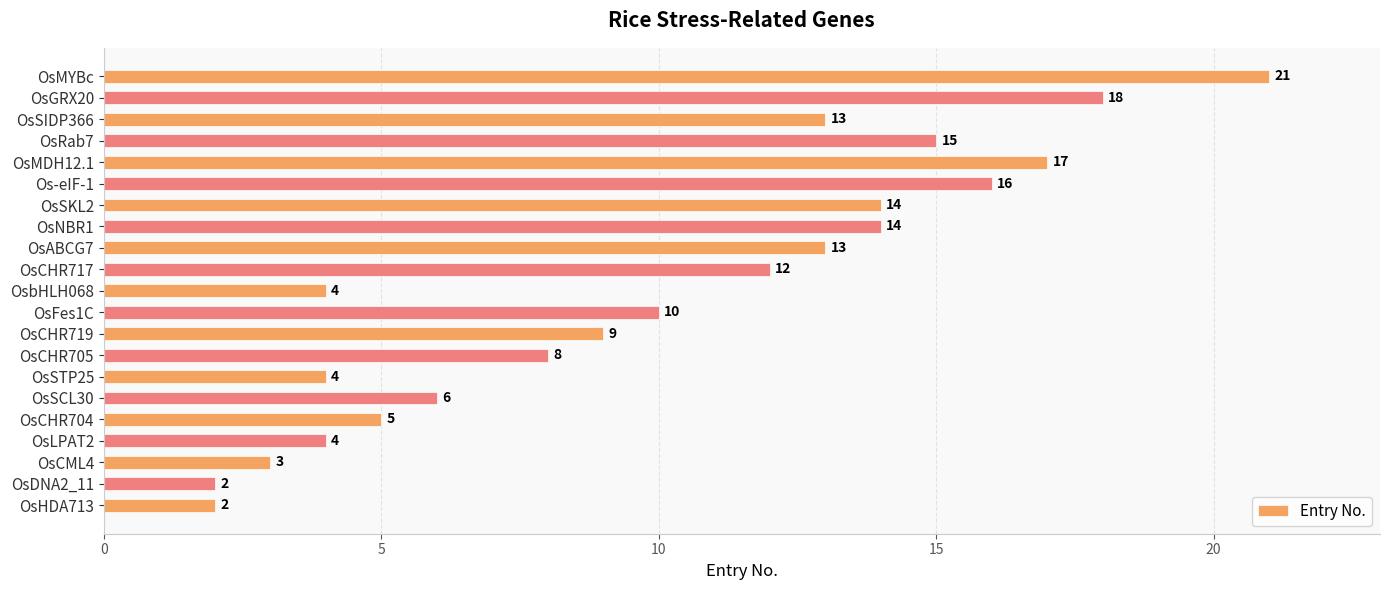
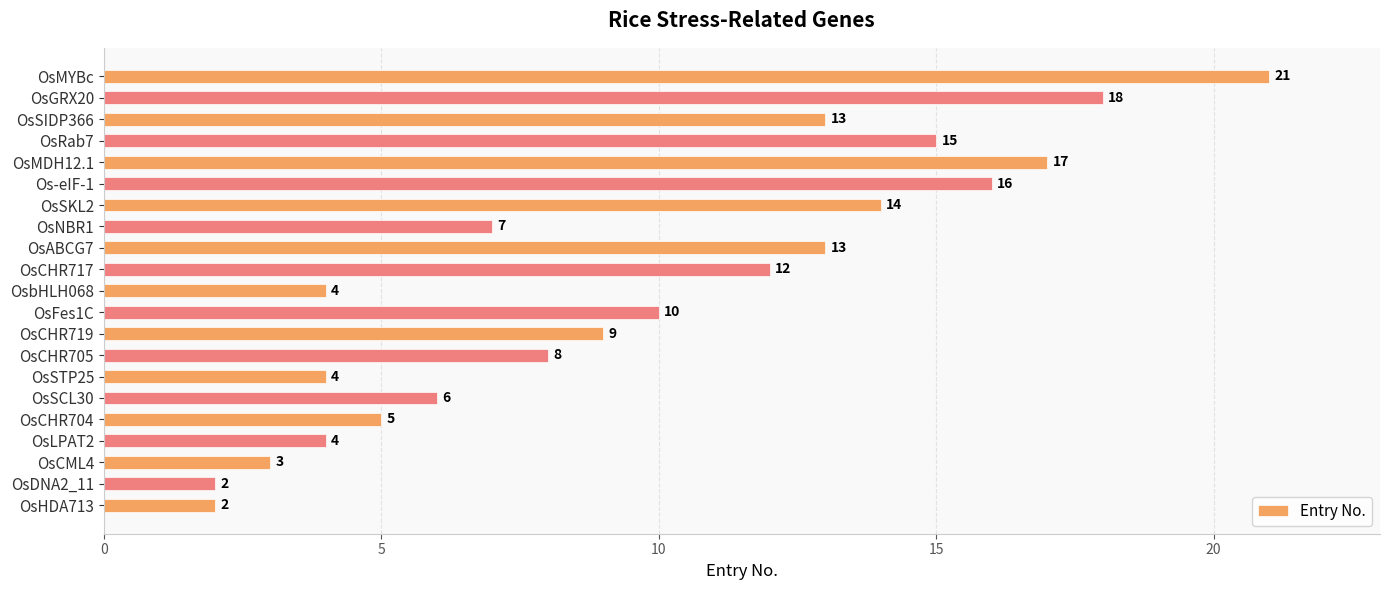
  {
    "OsMYBc": 21,
    "OsGRX20": 18,
    "OsSIDP366": 13,
    "OsRab7": 15,
    "OsMDH12.1": 17,
    "Os-eIF-1": 16,
    "OsSKL2": 14,
-   "OsNBR1": 14,
+   "OsNBR1": 7,
    "OsABCG7": 13,
    "OsCHR717": 12,
    "OsbHLH068": 4,
    "OsFes1C": 10,
    "OsCHR719": 9,
    "OsCHR705": 8,
    "OsSTP25": 4,
    "OsSCL30": 6,
    "OsCHR704": 5,
    "OsLPAT2": 4,
    "OsCML4": 3,
    "OsDNA2_11": 2,
    "OsHDA713": 2
  }
